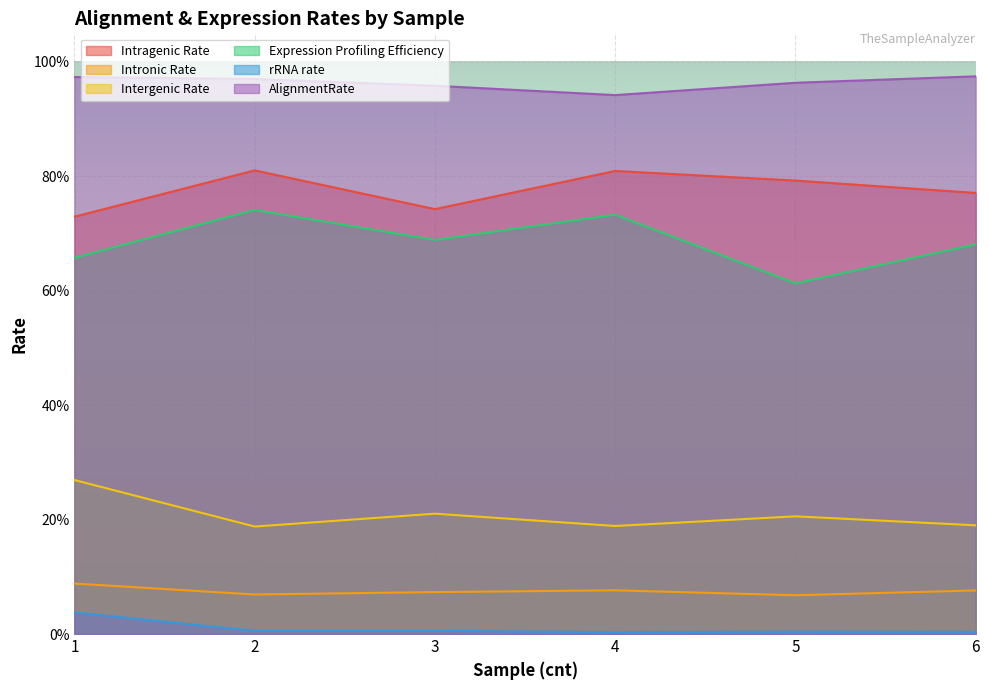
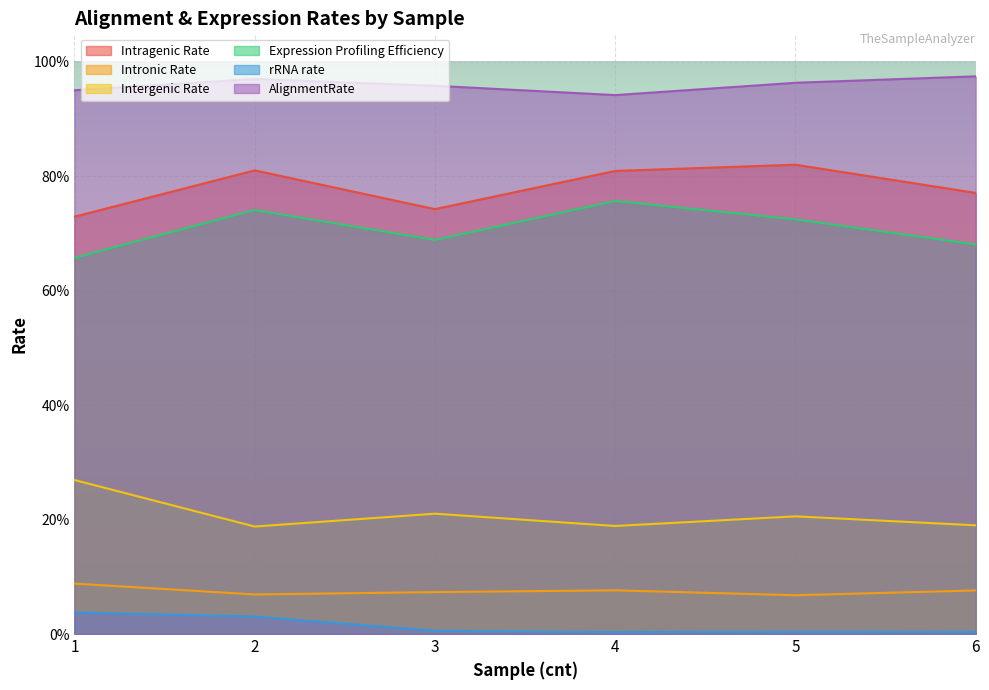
  {
    "Intragenic Rate": {
      "1": "73%",
      "2": "81%",
      "3": "74%",
      "4": "81%",
-     "5": "79%",
+     "5": "82%",
      "6": "77%"
    },
    "Expression Profiling Efficiency": {
      "1": "66%",
      "2": "74%",
      "3": "69%",
-     "4": "73%",
-     "5": "61%",
+     "4": "76%",
+     "5": "72%",
      "6": "68%"
    },
    "rRNA rate": {
      "1": "4%",
-     "2": "1%",
+     "2": "3%",
      "3": "1%",
      "4": "0%",
      "5": "0%",
      "6": "0%"
    },
    "AlignmentRate": {
-     "1": "97%",
+     "1": "95%",
      "4": "94%",
      "5": "96%",
      "6": "97%"
    }
  }
